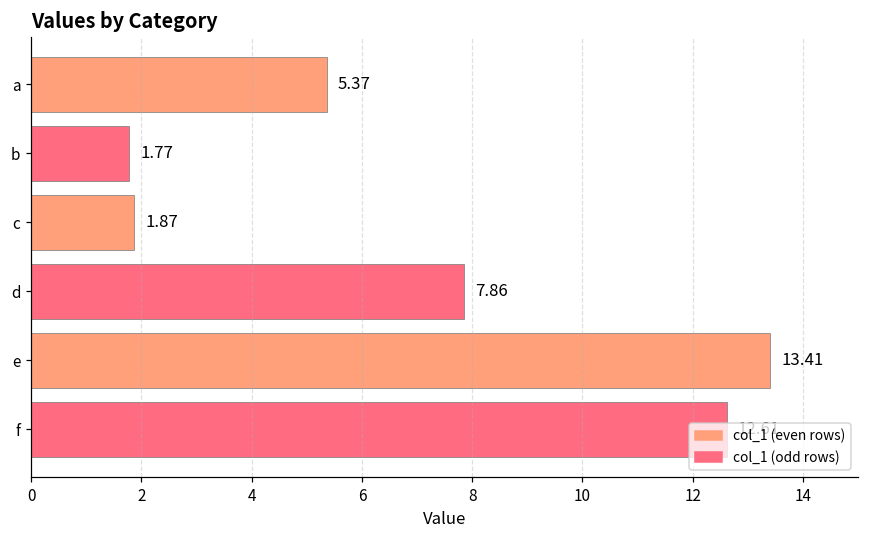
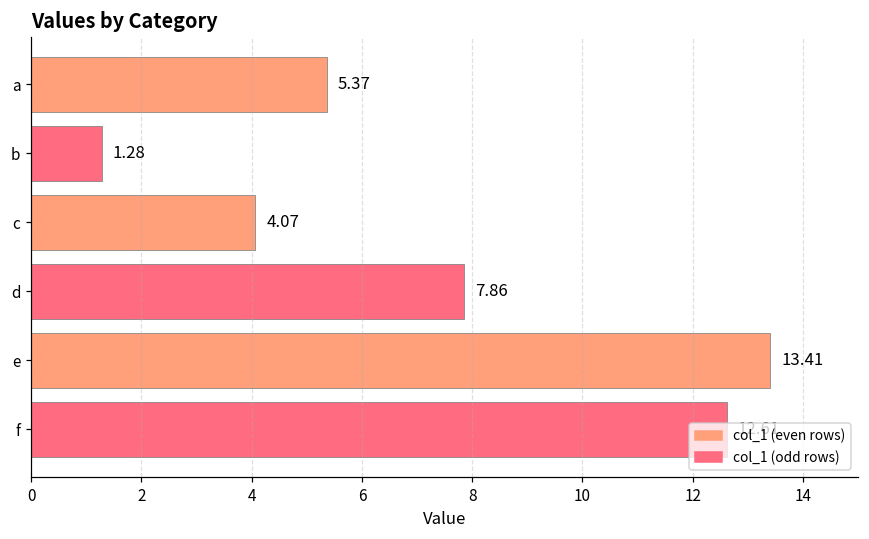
  {
    "a": 5.37,
-   "b": 1.77,
-   "c": 1.87,
+   "b": 1.28,
+   "c": 4.07,
    "d": 7.86,
    "e": 13.41
  }
